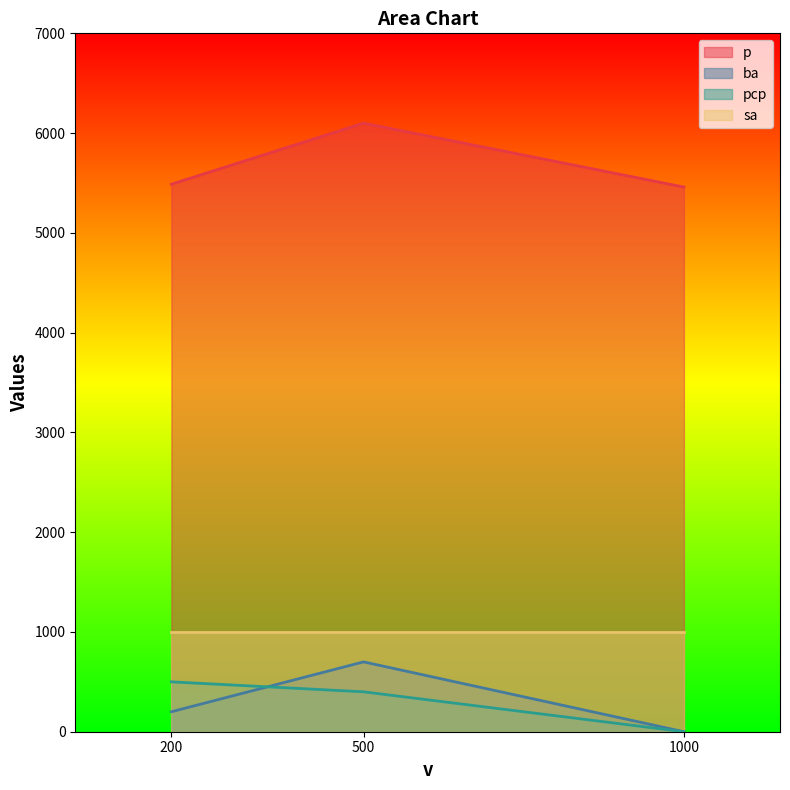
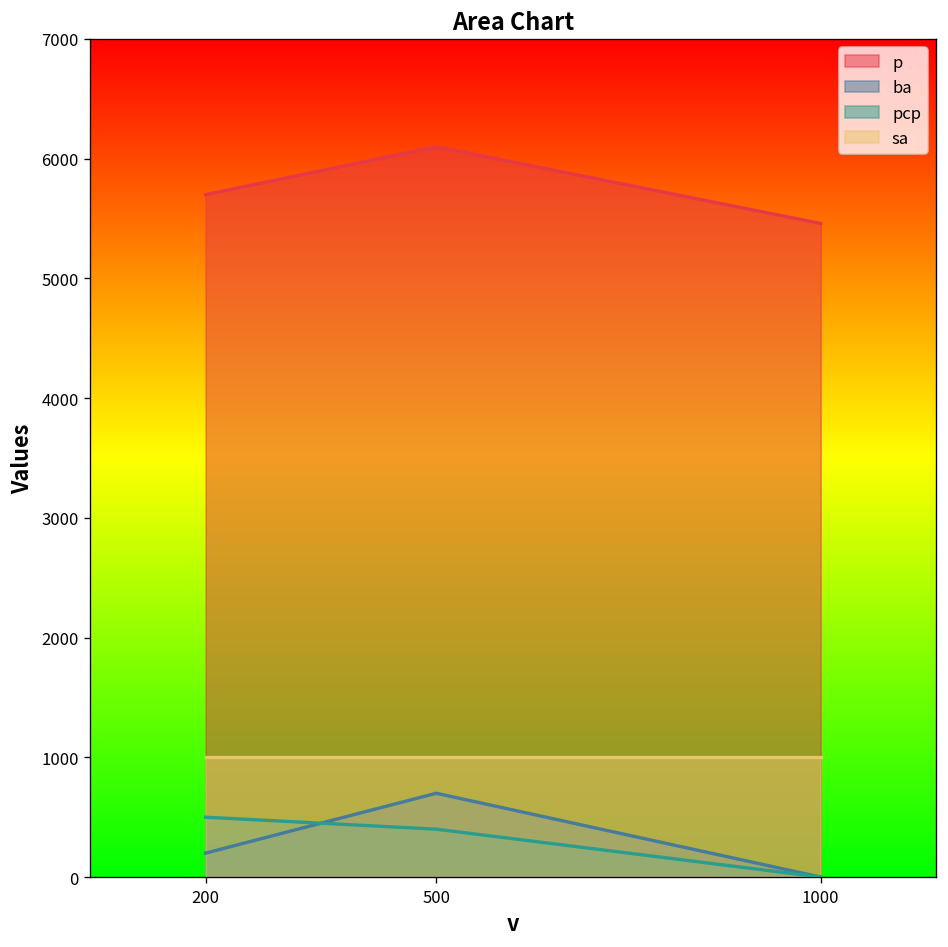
  {
    "p": {
-     "200": 5500,
+     "200": 5700,
      "500": 6100,
      "1000": 5500
    },
    "sa": {
      "200": 1000,
      "500": 1000,
      "1000": 1000
    }
  }
